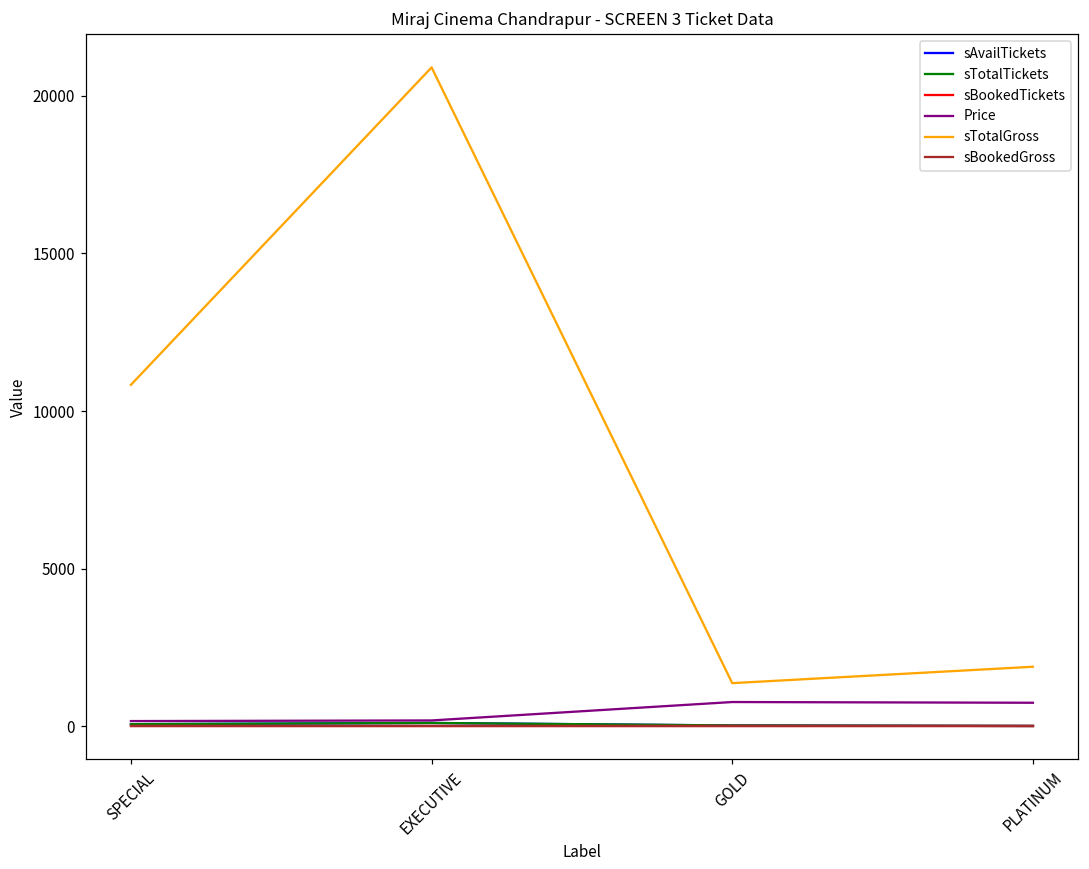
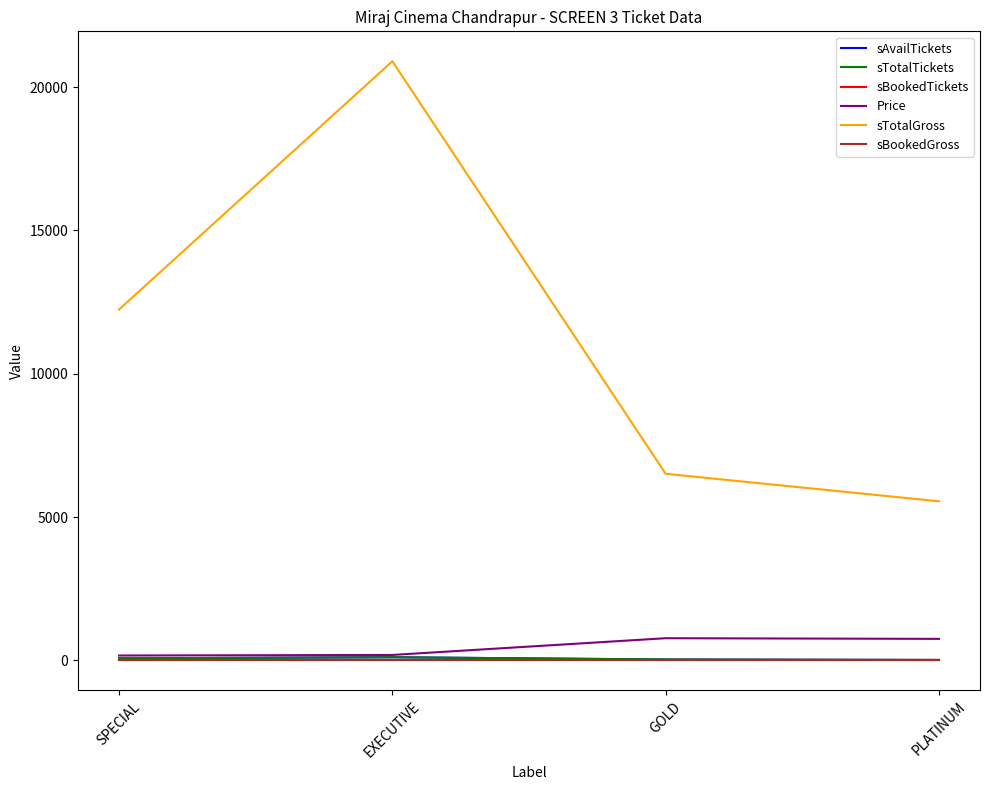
  {
    "sBookedGross": {
      "EXECUTIVE": 0
    },
    "Price": {
      "SPECIAL": 200,
      "GOLD": 800,
      "PLATINUM": 800
    },
    "sTotalGross": {
-     "SPECIAL": 10800,
+     "SPECIAL": 12200,
      "EXECUTIVE": 20900,
-     "GOLD": 1400,
-     "PLATINUM": 1900
+     "GOLD": 6500,
+     "PLATINUM": 5600
    }
  }
